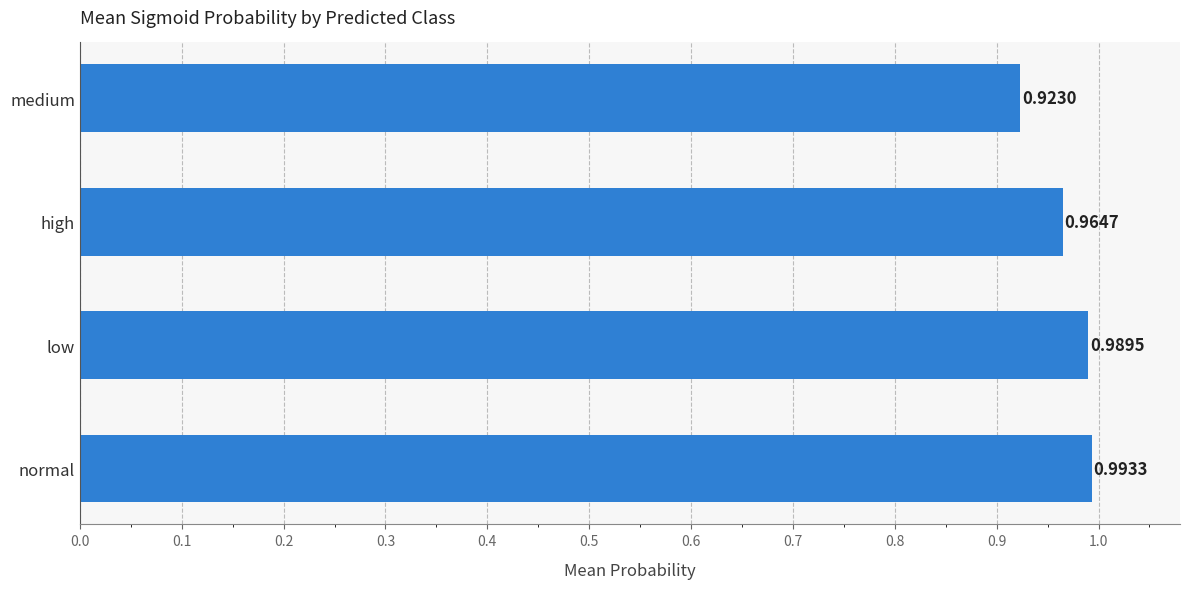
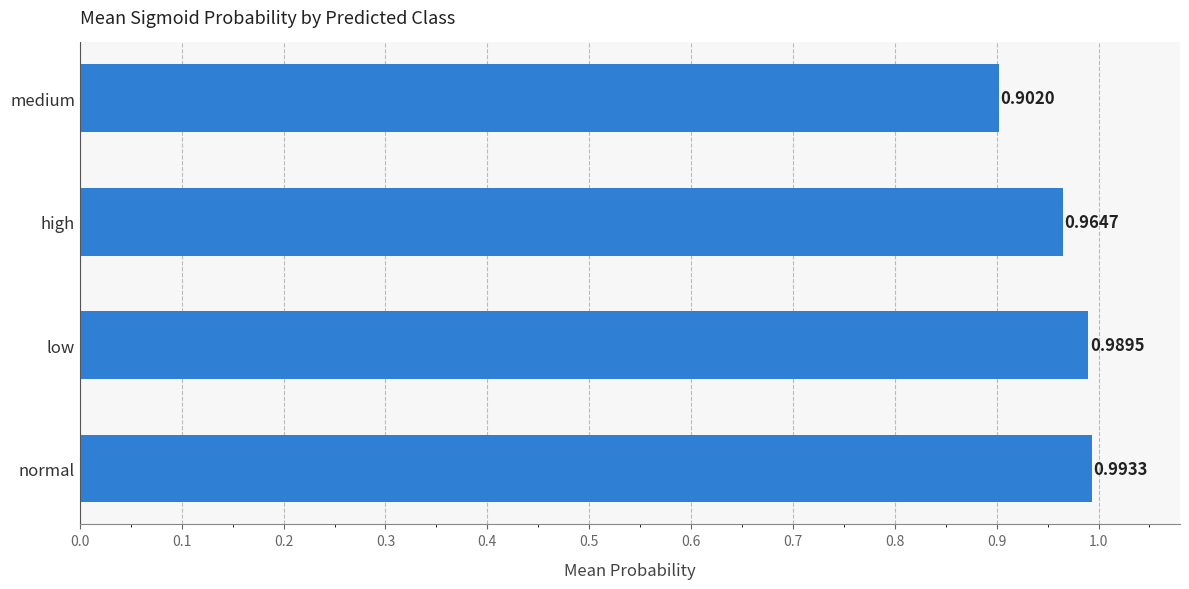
  {
-   "medium": 0.9230,
+   "medium": 0.9020,
    "high": 0.9647,
    "low": 0.9895,
    "normal": 0.9933
  }
